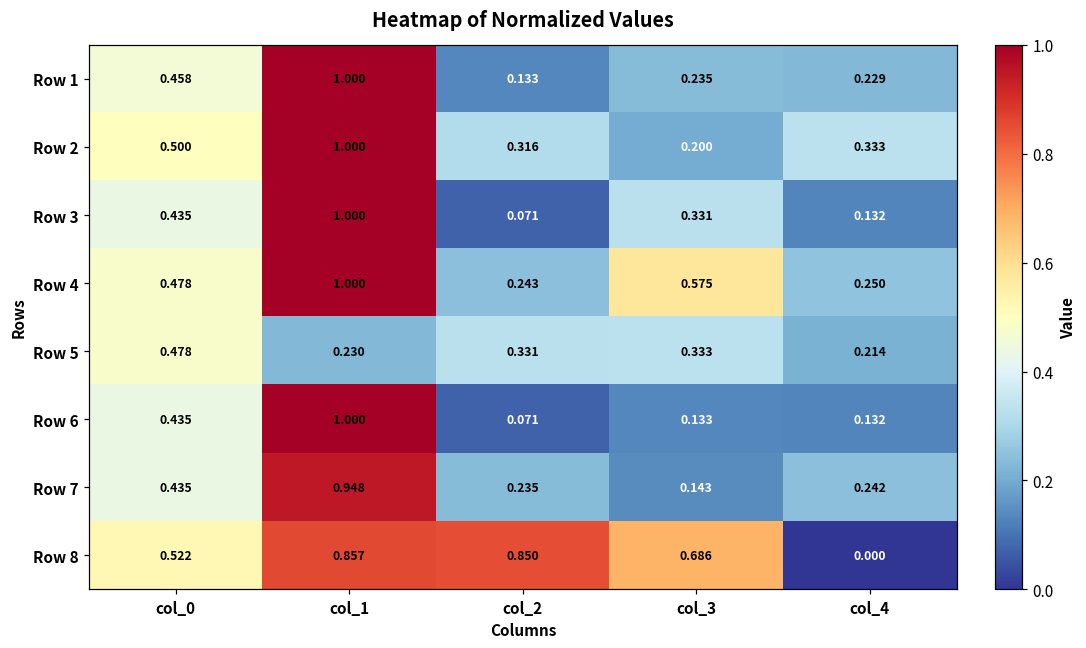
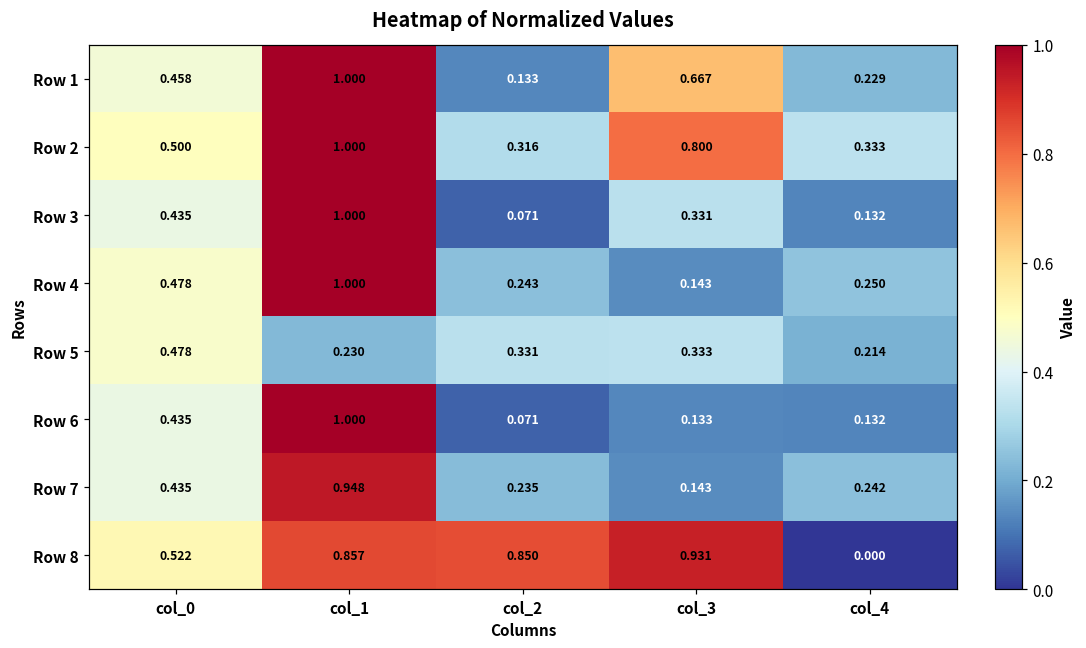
  {
    "Row 1": {
      "col_0": 0.458,
      "col_1": 1.000,
      "col_2": 0.133,
-     "col_3": 0.235,
+     "col_3": 0.667,
      "col_4": 0.229
    },
    "Row 2": {
      "col_0": 0.500,
      "col_1": 1.000,
      "col_2": 0.316,
-     "col_3": 0.200,
+     "col_3": 0.800,
      "col_4": 0.333
    },
    "Row 3": {
      "col_0": 0.435,
      "col_1": 1.000,
      "col_2": 0.071,
      "col_3": 0.331,
      "col_4": 0.132
    },
    "Row 4": {
      "col_0": 0.478,
      "col_1": 1.000,
      "col_2": 0.243,
-     "col_3": 0.575,
+     "col_3": 0.143,
      "col_4": 0.250
    },
    "Row 5": {
      "col_0": 0.478,
      "col_1": 0.230,
      "col_2": 0.331,
      "col_3": 0.333,
      "col_4": 0.214
    },
    "Row 6": {
      "col_0": 0.435,
      "col_1": 1.000,
      "col_2": 0.071,
      "col_3": 0.133,
      "col_4": 0.132
    },
    "Row 7": {
      "col_0": 0.435,
      "col_1": 0.948,
      "col_2": 0.235,
      "col_3": 0.143,
      "col_4": 0.242
    },
    "Row 8": {
      "col_0": 0.522,
      "col_1": 0.857,
      "col_2": 0.850,
-     "col_3": 0.686,
+     "col_3": 0.931,
      "col_4": 0.000
    }
  }
